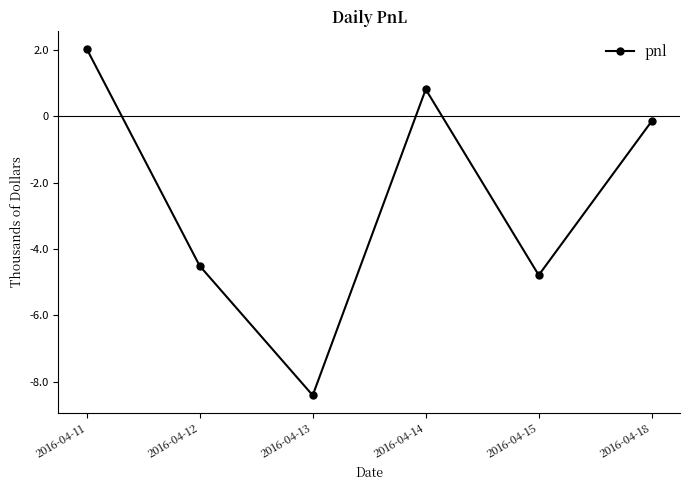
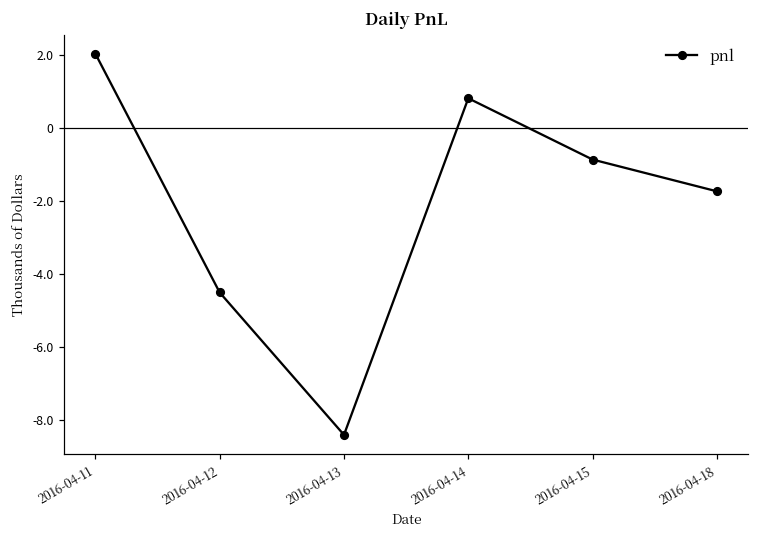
  {
    "2016-04-11": 2.0,
    "2016-04-12": -4.5,
    "2016-04-13": -8.4,
    "2016-04-14": 0.8,
-   "2016-04-15": -4.8,
-   "2016-04-18": -0.1
+   "2016-04-15": -0.9,
+   "2016-04-18": -1.7
  }
